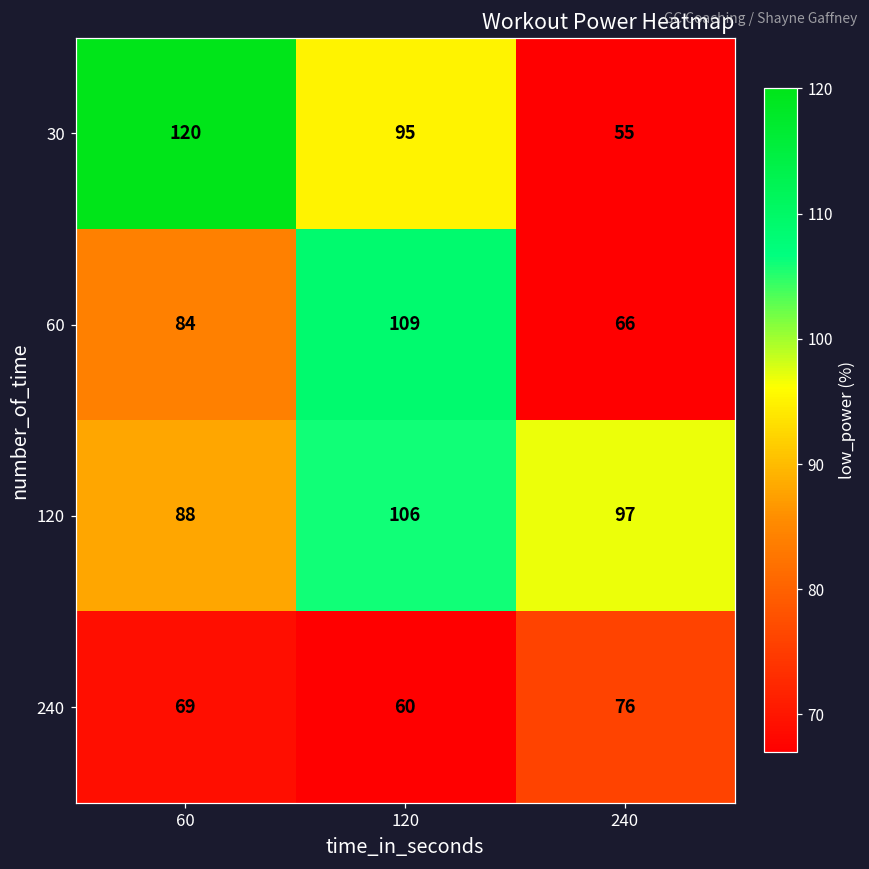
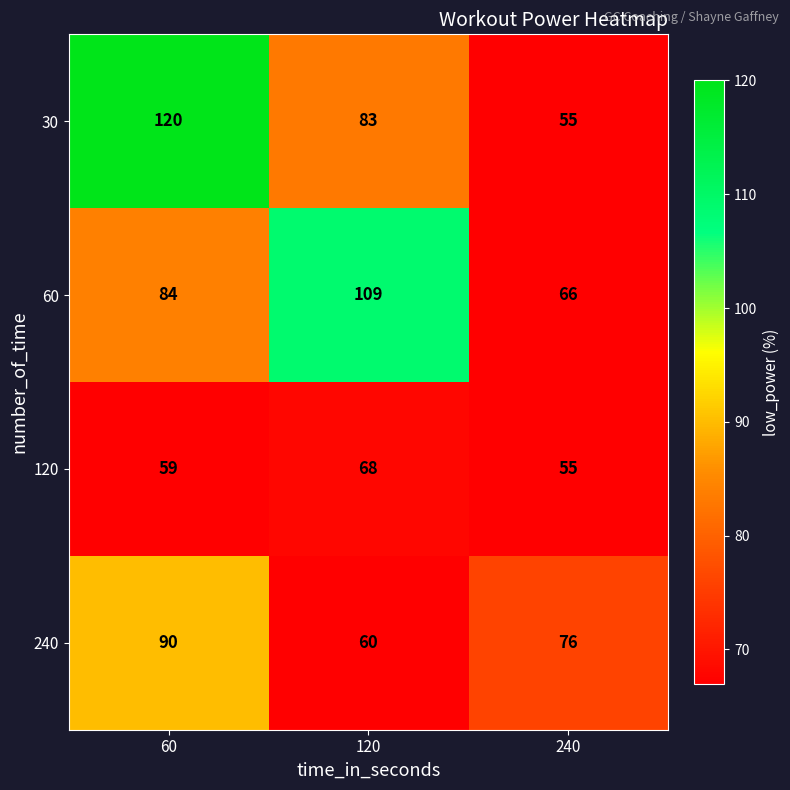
  {
    "30": {
      "60": 120,
-     "120": 95,
+     "120": 83,
      "240": 55
    },
    "60": {
      "60": 84,
      "120": 109,
      "240": 66
    },
    "120": {
-     "60": 88,
-     "120": 106,
-     "240": 97
+     "60": 59,
+     "120": 68,
+     "240": 55
    },
    "240": {
-     "60": 69,
+     "60": 90,
      "120": 60,
      "240": 76
    }
  }
